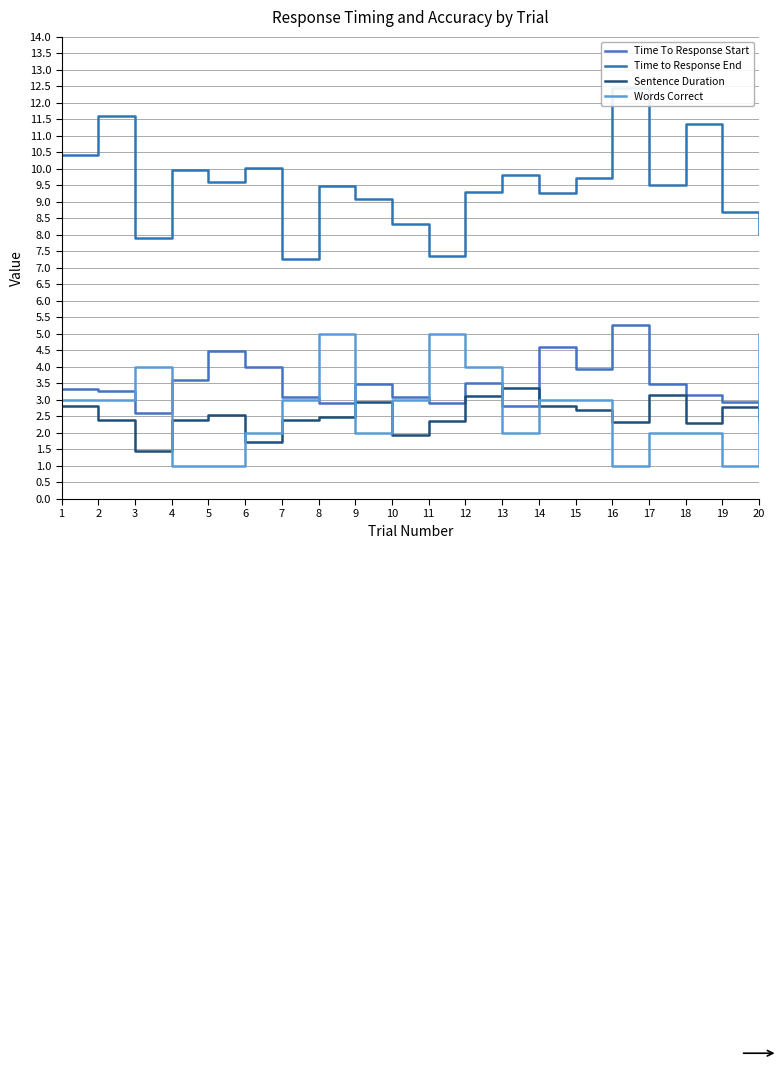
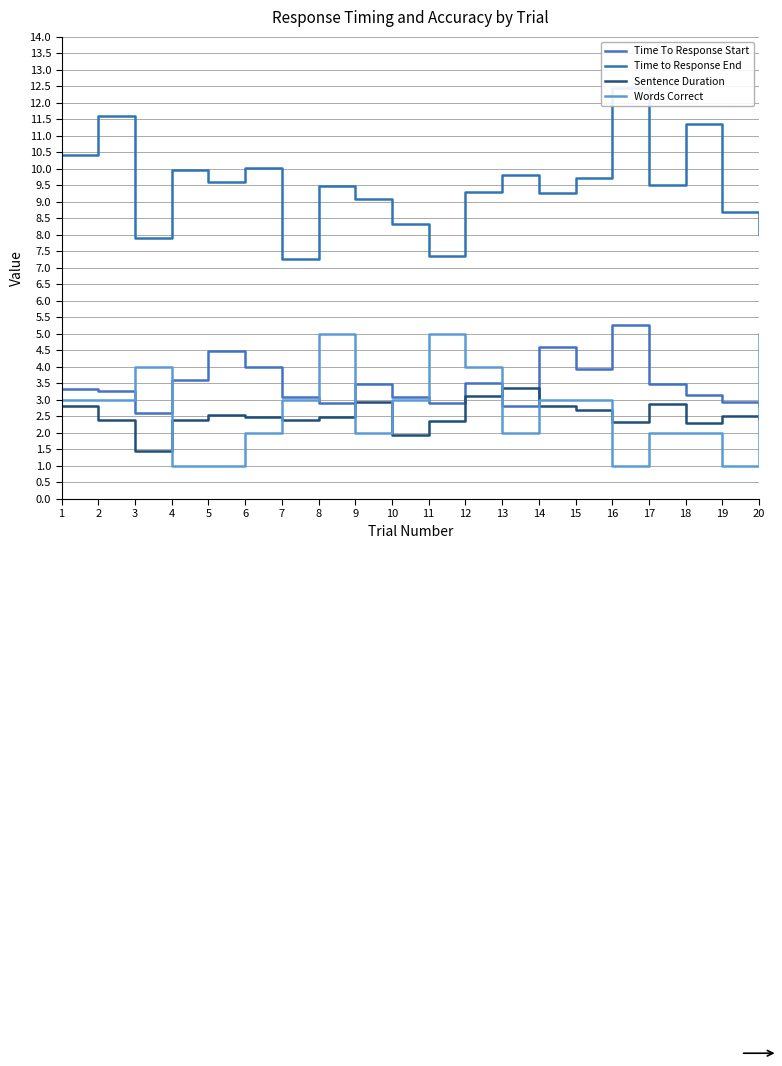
  {
    "Sentence Duration": {
      "1": 2.8,
      "2": 2.4,
      "3": 1.5,
      "4": 2.4,
      "5": 2.5,
-     "6": 1.7,
+     "6": 2.5,
      "7": 2.4,
      "8": 2.5,
      "9": 2.9,
      "10": 1.9,
      "11": 2.4,
      "12": 3.1,
      "13": 3.3,
      "14": 2.8,
      "15": 2.7,
      "16": 2.3,
-     "17": 3.2,
+     "17": 2.9,
      "18": 2.3,
-     "19": 2.8,
+     "19": 2.5,
      "20": 2.4
    }
  }
